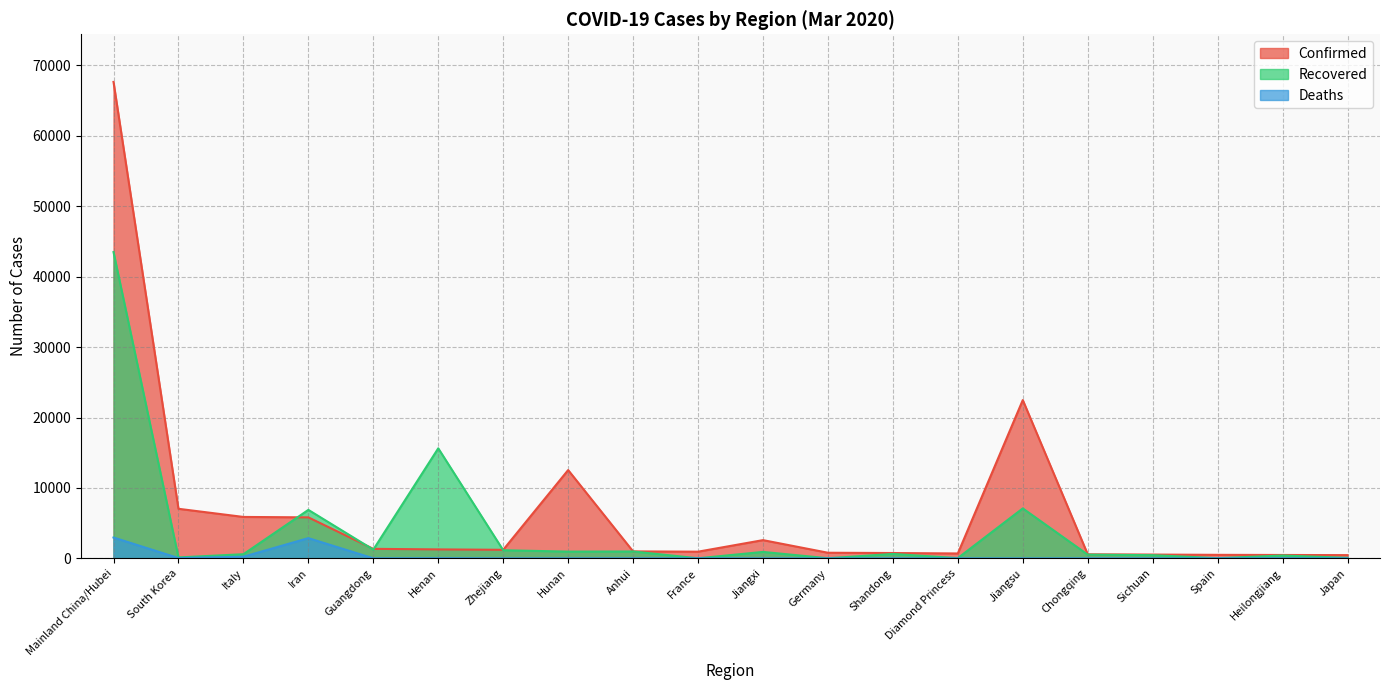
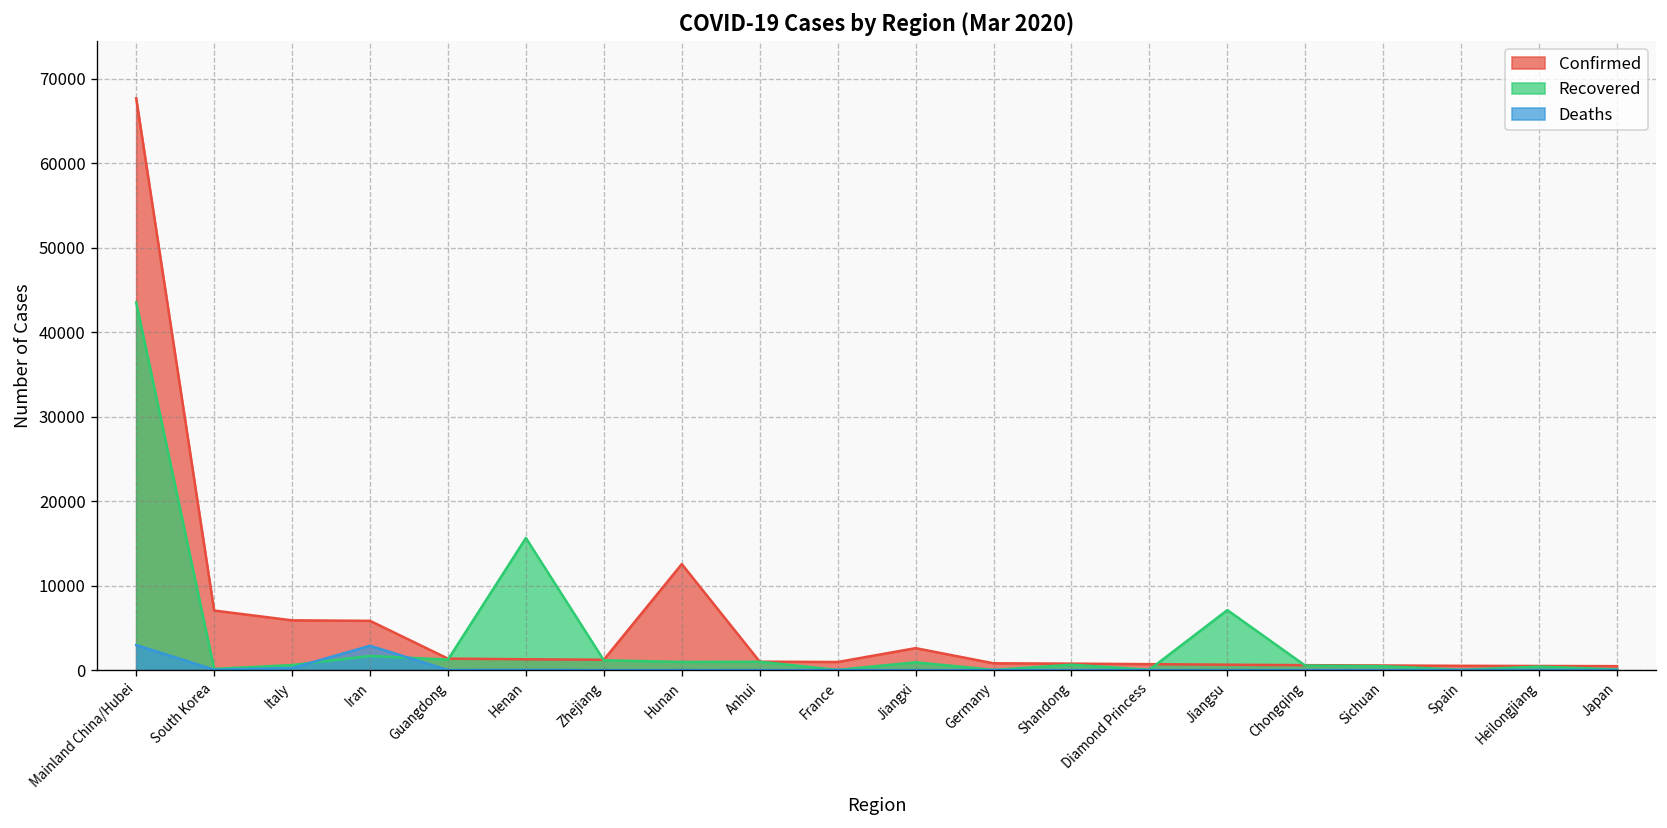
  {
    "Confirmed": {
      "Mainland China/Hubei": 68000,
      "South Korea": 7000,
      "Italy": 6000,
      "Iran": 6000,
      "Henan": 1000,
      "Hunan": 13000,
      "France": 1000,
      "Jiangxi": 3000,
      "Germany": 1000,
      "Diamond Princess": 1000,
-     "Jiangsu": 22000,
+     "Jiangsu": 1000,
      "Spain": 1000,
      "Japan": 0
    },
    "Recovered": {
      "Mainland China/Hubei": 44000,
-     "Iran": 7000,
+     "Iran": 2000,
      "Henan": 16000,
      "Hunan": 1000,
      "Jiangxi": 1000,
      "Jiangsu": 7000
    },
    "Deaths": {
      "Mainland China/Hubei": 3000,
      "Iran": 3000,
      "Guangdong": 0,
      "Henan": 0,
      "Zhejiang": 0,
      "Hunan": 0,
      "Anhui": 0,
      "Jiangxi": 0,
      "Shandong": 0,
      "Jiangsu": 0,
      "Chongqing": 0,
      "Sichuan": 0,
      "Heilongjiang": 0
    }
  }
